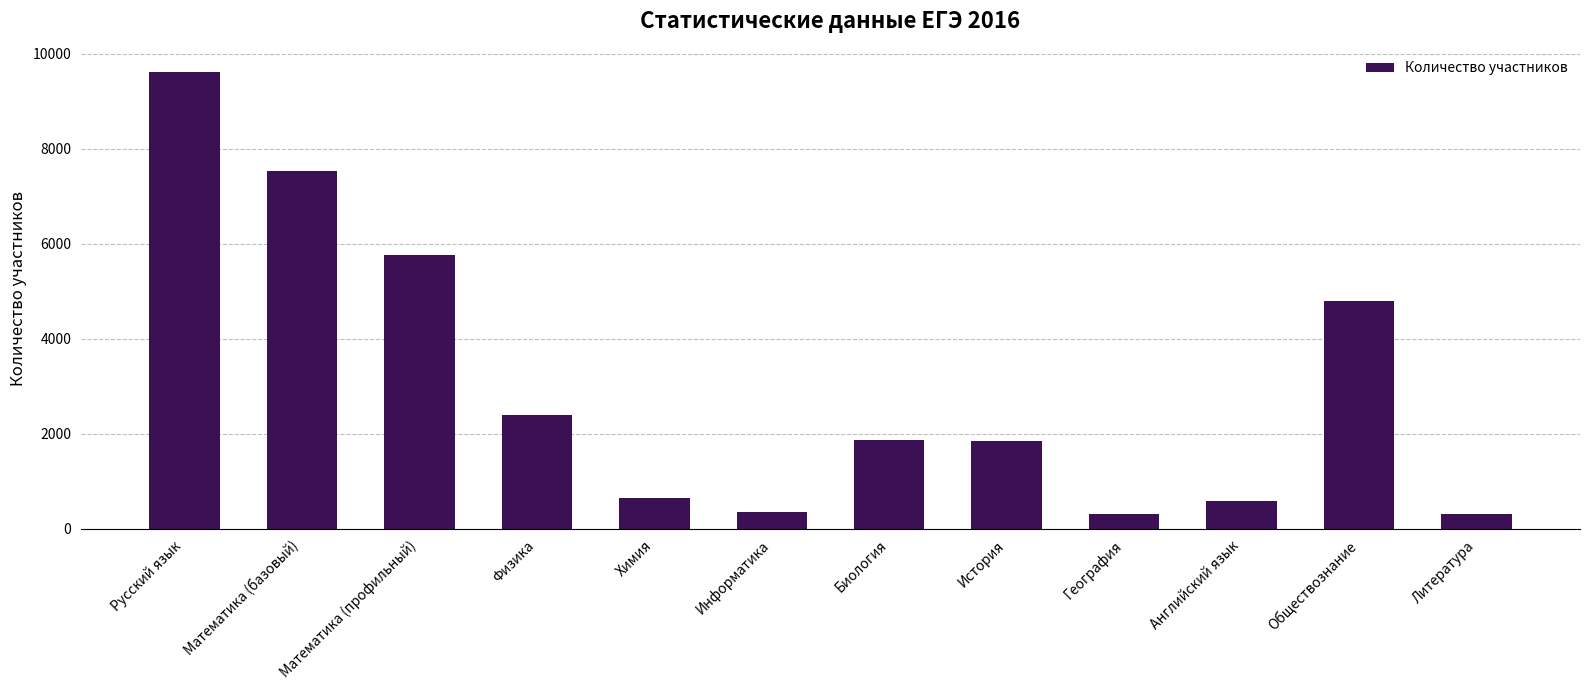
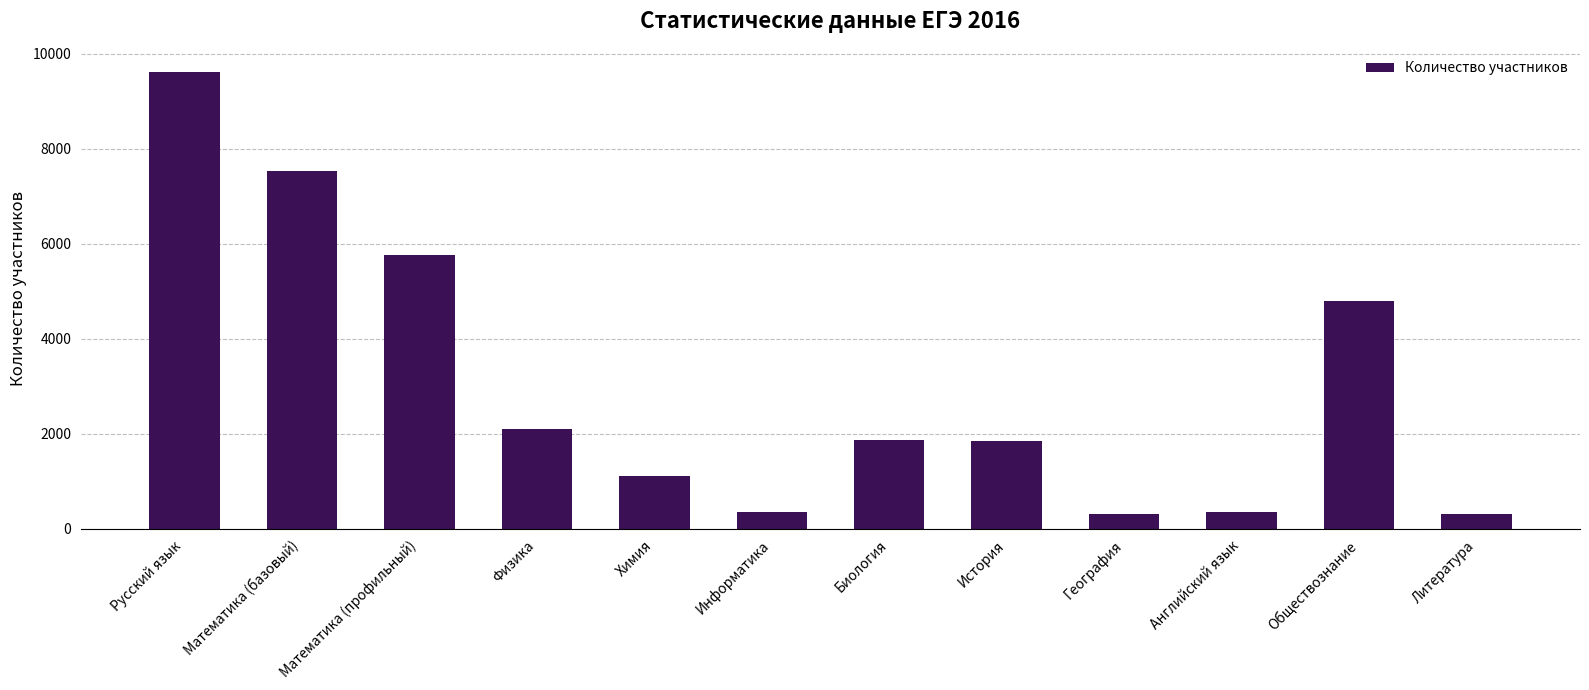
  {
    "Русский язык": 9600,
    "Математика (базовый)": 7500,
    "Математика (профильный)": 5800,
-   "Физика": 2400,
-   "Химия": 700,
+   "Физика": 2100,
+   "Химия": 1100,
    "Информатика": 400,
    "Биология": 1900,
    "История": 1900,
    "География": 300,
-   "Английский язык": 600,
+   "Английский язык": 400,
    "Обществознание": 4800,
    "Литература": 300
  }
